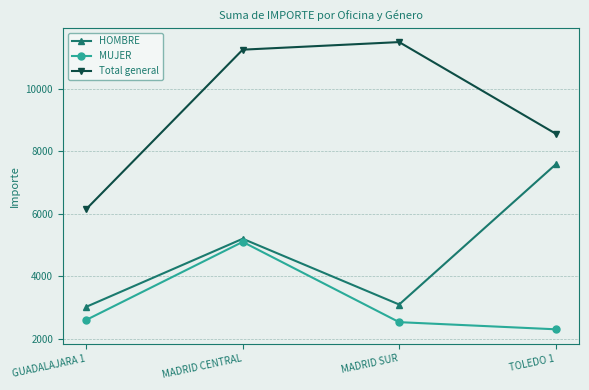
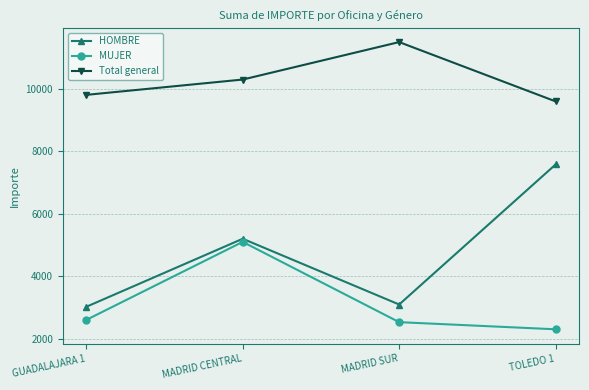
  {
    "HOMBRE": {
      "GUADALAJARA 1": 3000,
      "MADRID CENTRAL": 5200,
      "MADRID SUR": 3100,
      "TOLEDO 1": 7600
    },
    "MUJER": {
      "GUADALAJARA 1": 2600,
      "MADRID CENTRAL": 5100,
      "MADRID SUR": 2500,
      "TOLEDO 1": 2300
    },
    "Total general": {
-     "GUADALAJARA 1": 6200,
-     "MADRID CENTRAL": 11300,
+     "GUADALAJARA 1": 9800,
+     "MADRID CENTRAL": 10300,
      "MADRID SUR": 11500,
-     "TOLEDO 1": 8600
+     "TOLEDO 1": 9600
    }
  }
